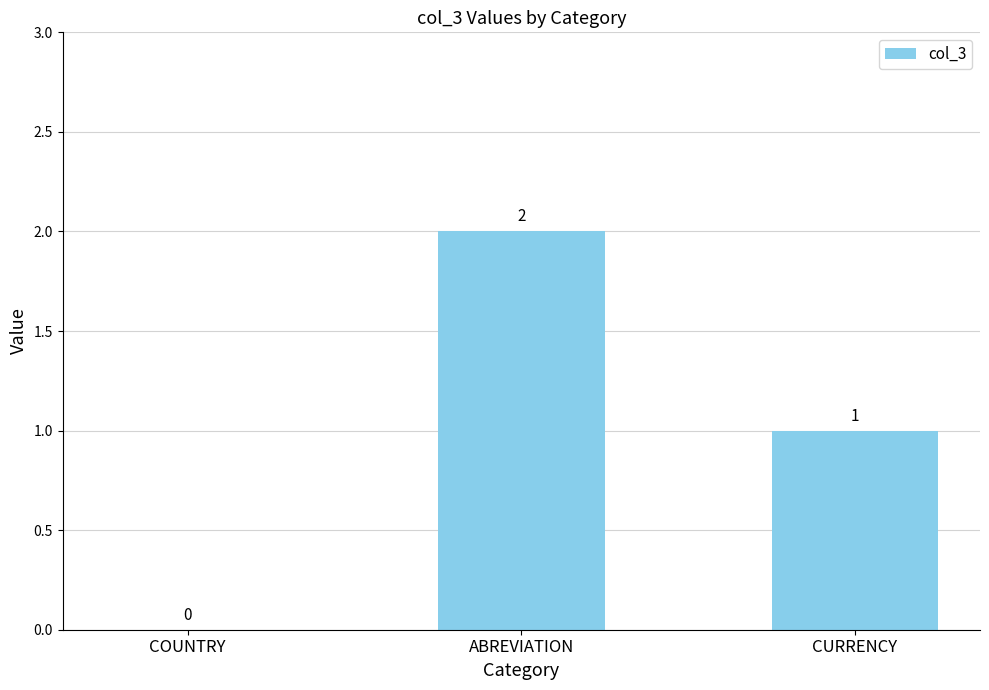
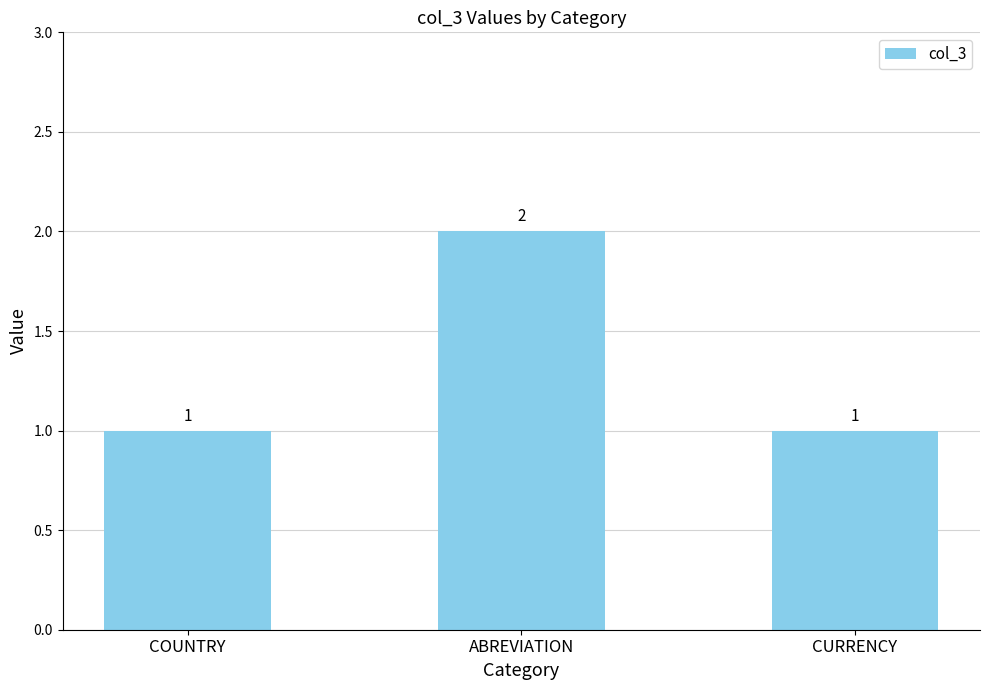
  {
-   "COUNTRY": 0,
+   "COUNTRY": 1,
    "ABREVIATION": 2,
    "CURRENCY": 1
  }
